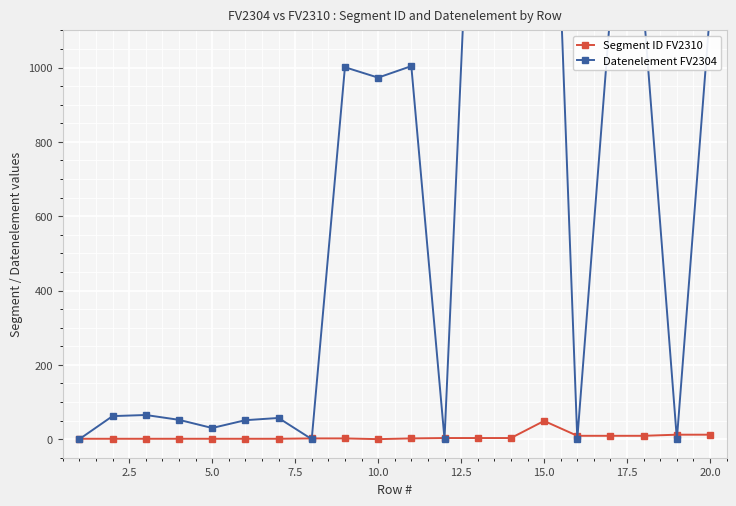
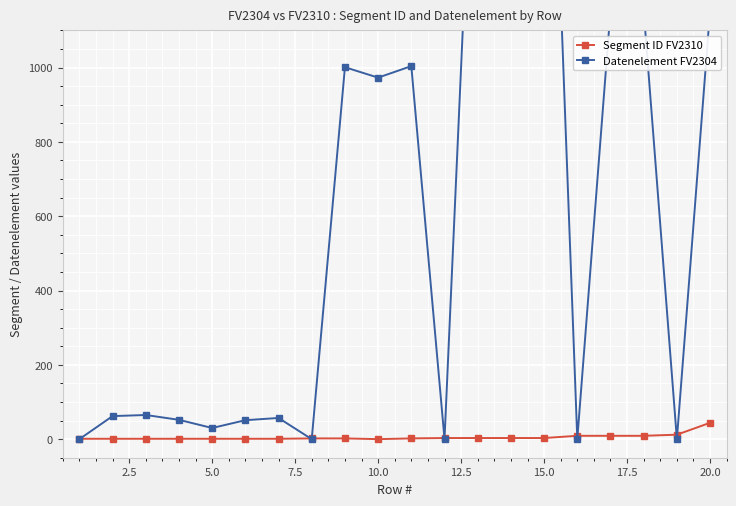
  {
    "Segment ID FV2310": {
      "5.0": 0,
      "10.0": 0,
-     "15.0": 50,
-     "20.0": 10
+     "15.0": 0,
+     "20.0": 40
    },
    "Datenelement FV2304": {
      "5.0": 30,
      "10.0": 970
    }
  }
